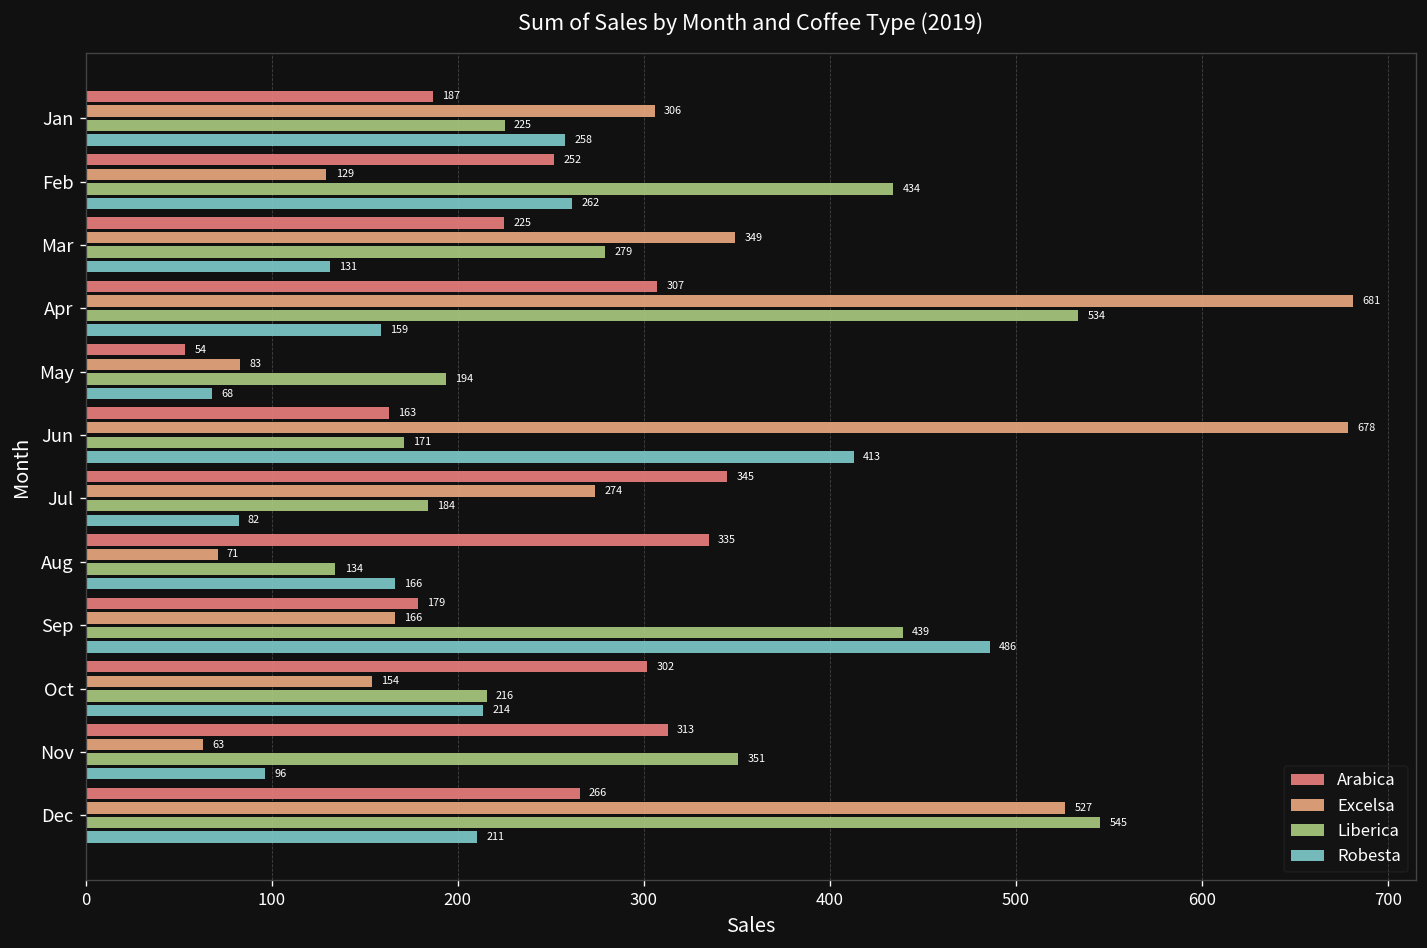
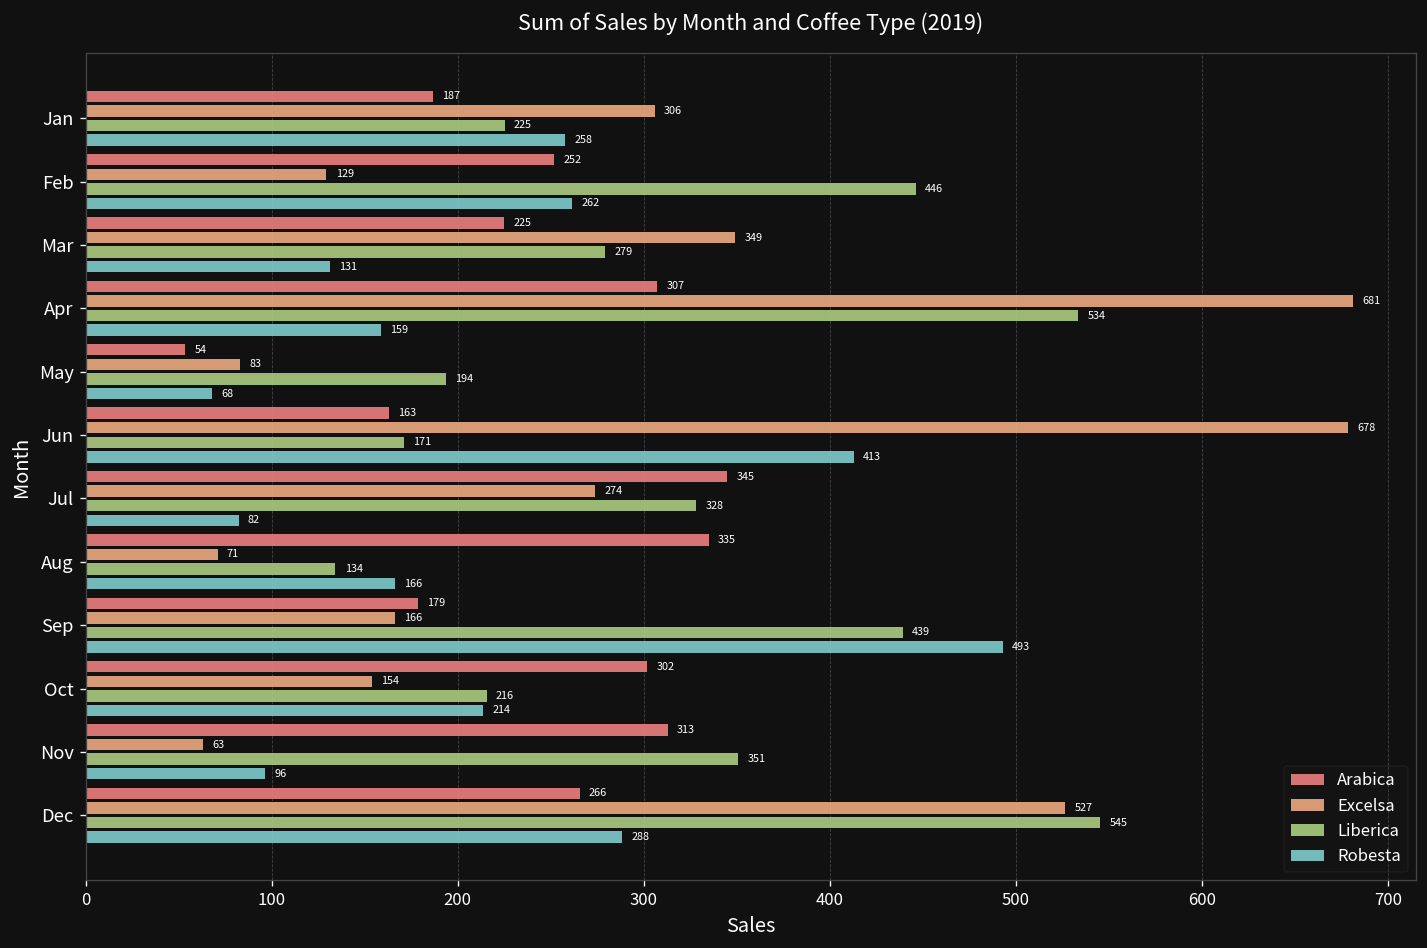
  {
    "Liberica": {
      "Jan": 225,
-     "Feb": 434,
+     "Feb": 446,
      "Mar": 279,
      "Apr": 534,
      "May": 194,
      "Jun": 171,
-     "Jul": 184,
+     "Jul": 328,
      "Aug": 134,
      "Sep": 439,
      "Oct": 216,
      "Nov": 351,
      "Dec": 545
    },
    "Robesta": {
      "Jan": 258,
      "Feb": 262,
      "Mar": 131,
      "Apr": 159,
      "May": 68,
      "Jun": 413,
      "Jul": 82,
      "Aug": 166,
-     "Sep": 486,
+     "Sep": 493,
      "Oct": 214,
      "Nov": 96,
-     "Dec": 211
+     "Dec": 288
    }
  }
